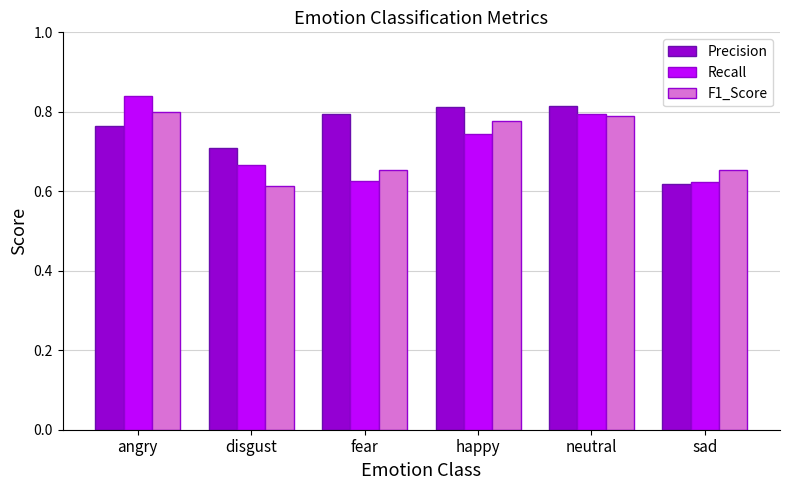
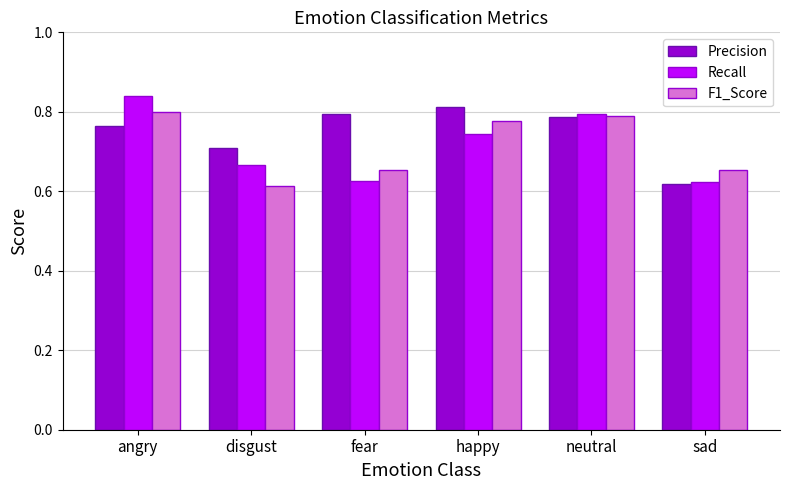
  {
    "Precision": {
      "angry": 0.76,
      "disgust": 0.71,
      "fear": 0.79,
      "happy": 0.81,
-     "neutral": 0.81,
+     "neutral": 0.79,
      "sad": 0.62
    },
    "Recall": {
      "angry": 0.84,
      "disgust": 0.67,
      "fear": 0.63,
      "happy": 0.75,
      "neutral": 0.79,
      "sad": 0.62
    },
    "F1_Score": {
      "angry": 0.80,
      "disgust": 0.61,
      "fear": 0.65,
      "happy": 0.78,
      "neutral": 0.79,
      "sad": 0.65
    }
  }
